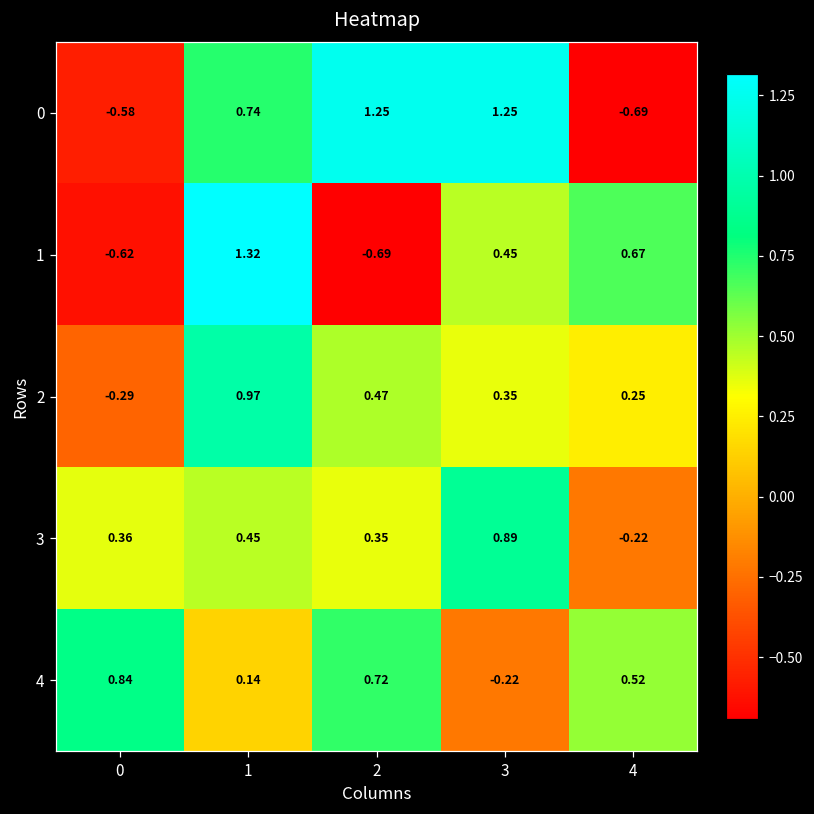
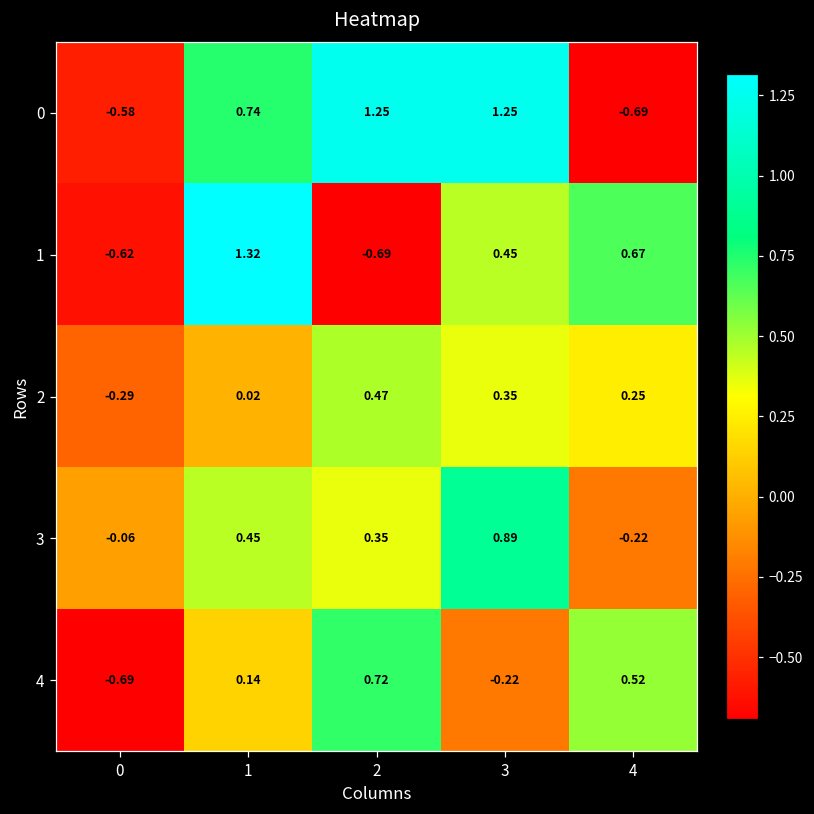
  {
    "0": {
      "0": -0.58,
      "1": 0.74,
      "2": 1.25,
      "3": 1.25,
      "4": -0.69
    },
    "1": {
      "0": -0.62,
      "1": 1.32,
      "2": -0.69,
      "3": 0.45,
      "4": 0.67
    },
    "2": {
      "0": -0.29,
-     "1": 0.97,
+     "1": 0.02,
      "2": 0.47,
      "3": 0.35,
      "4": 0.25
    },
    "3": {
-     "0": 0.36,
+     "0": -0.06,
      "1": 0.45,
      "2": 0.35,
      "3": 0.89,
      "4": -0.22
    },
    "4": {
-     "0": 0.84,
+     "0": -0.69,
      "1": 0.14,
      "2": 0.72,
      "3": -0.22,
      "4": 0.52
    }
  }
